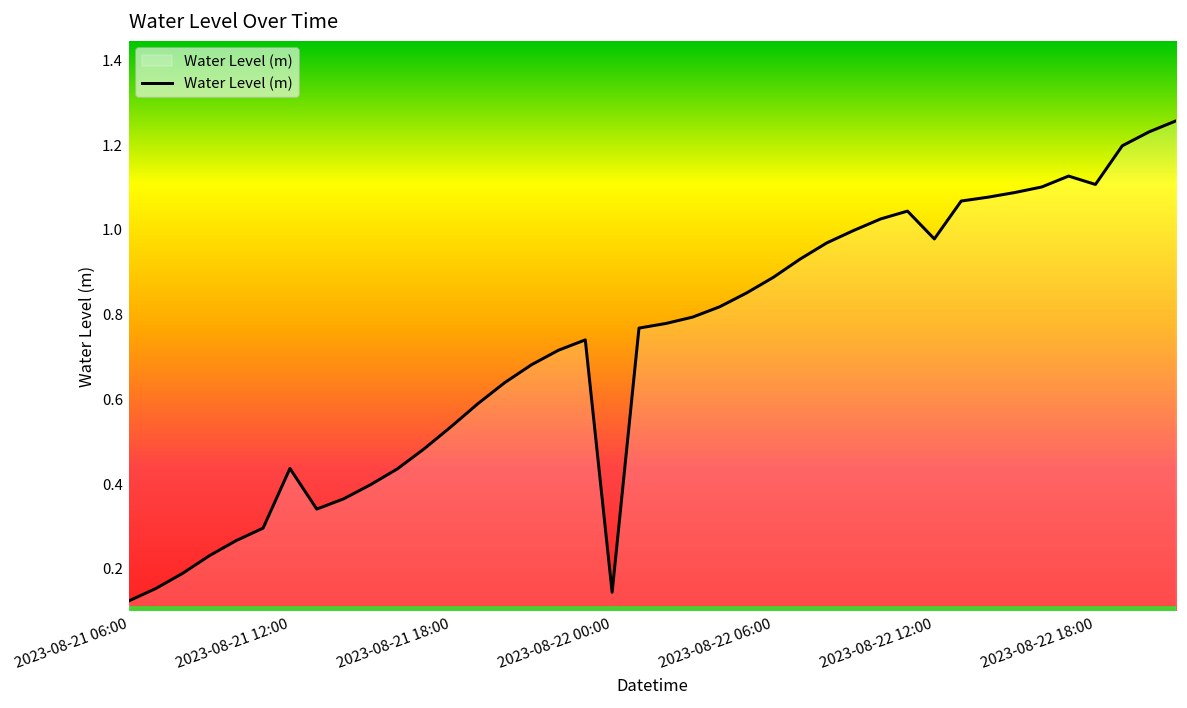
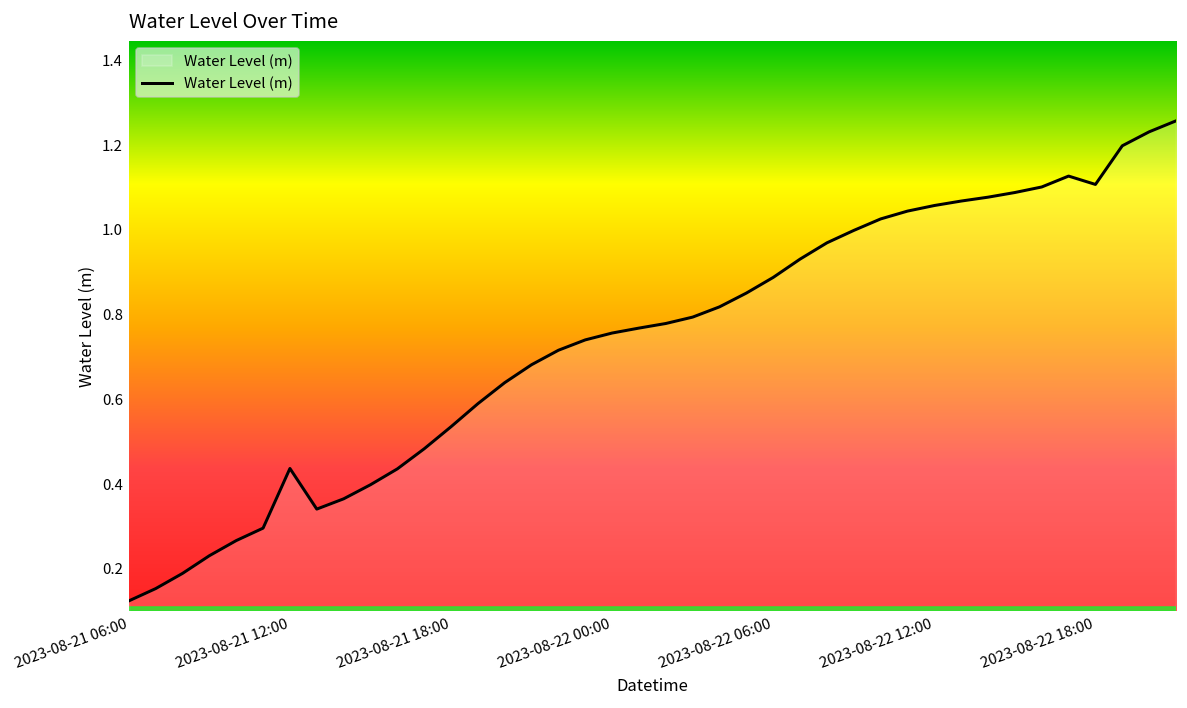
  {
    "2023-08-21 06:00": 0.12,
    "2023-08-21 12:00": 0.44,
    "2023-08-21 18:00": 0.54,
-   "2023-08-22 00:00": 0.14,
+   "2023-08-22 00:00": 0.76,
    "2023-08-22 06:00": 0.89,
-   "2023-08-22 12:00": 0.98,
+   "2023-08-22 12:00": 1.06,
    "2023-08-22 18:00": 1.11
  }
